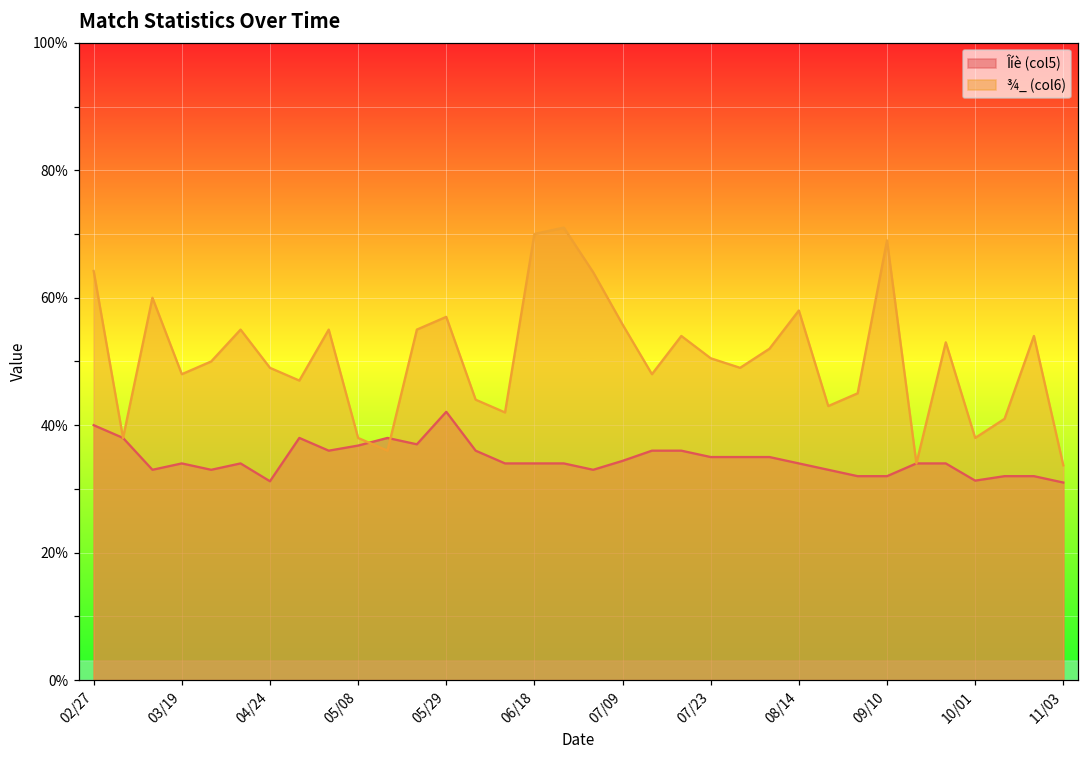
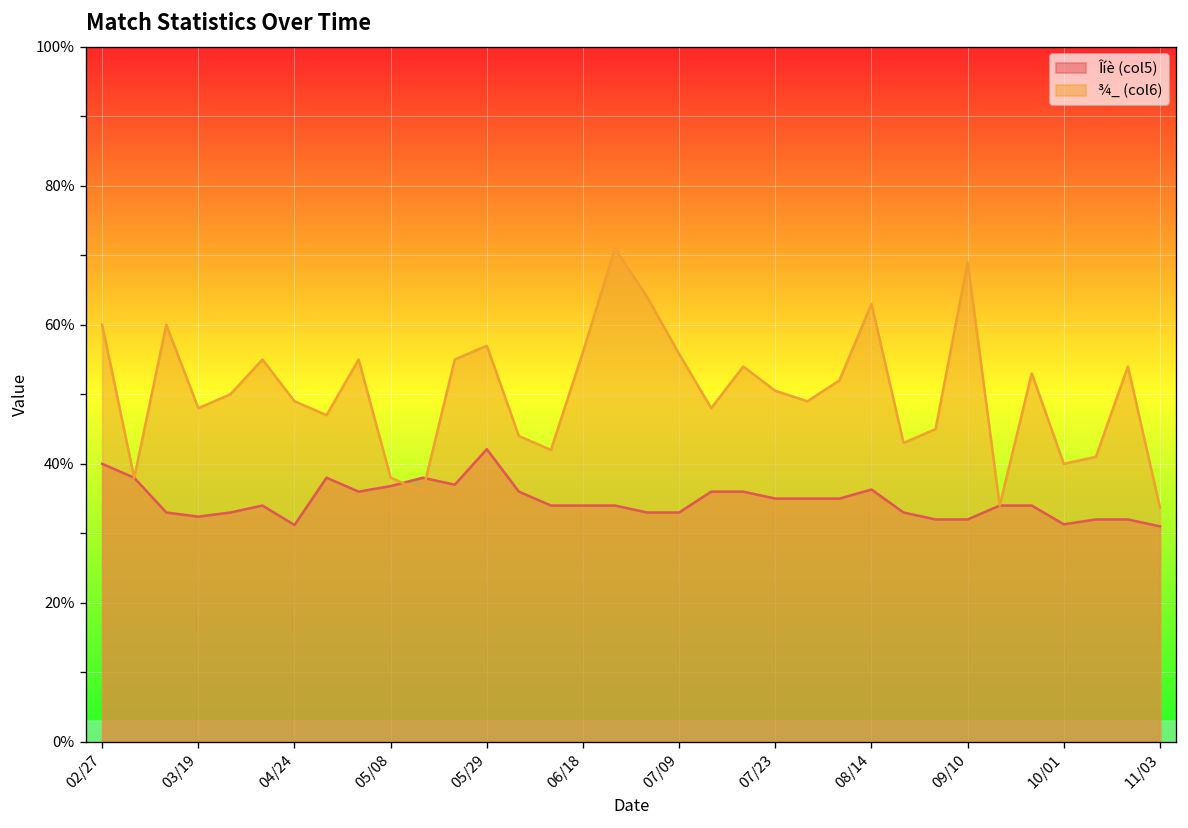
  {
    "Îíè (col5)": {
      "02/27": "40%",
-     "03/19": "34%",
+     "03/19": "32%",
      "04/24": "31%",
      "05/08": "37%",
      "05/29": "42%",
      "06/18": "34%",
-     "07/09": "34%",
+     "07/09": "33%",
      "07/23": "35%",
-     "08/14": "34%",
+     "08/14": "36%",
      "09/10": "32%",
      "10/01": "31%",
      "11/03": "31%"
    },
    "¾_ (col6)": {
-     "02/27": "64%",
+     "02/27": "60%",
      "03/19": "48%",
      "04/24": "49%",
      "05/08": "38%",
      "05/29": "57%",
-     "06/18": "70%",
+     "06/18": "56%",
      "07/09": "56%",
      "07/23": "51%",
-     "08/14": "58%",
+     "08/14": "63%",
      "09/10": "69%",
-     "10/01": "38%",
+     "10/01": "40%",
      "11/03": "34%"
    }
  }
